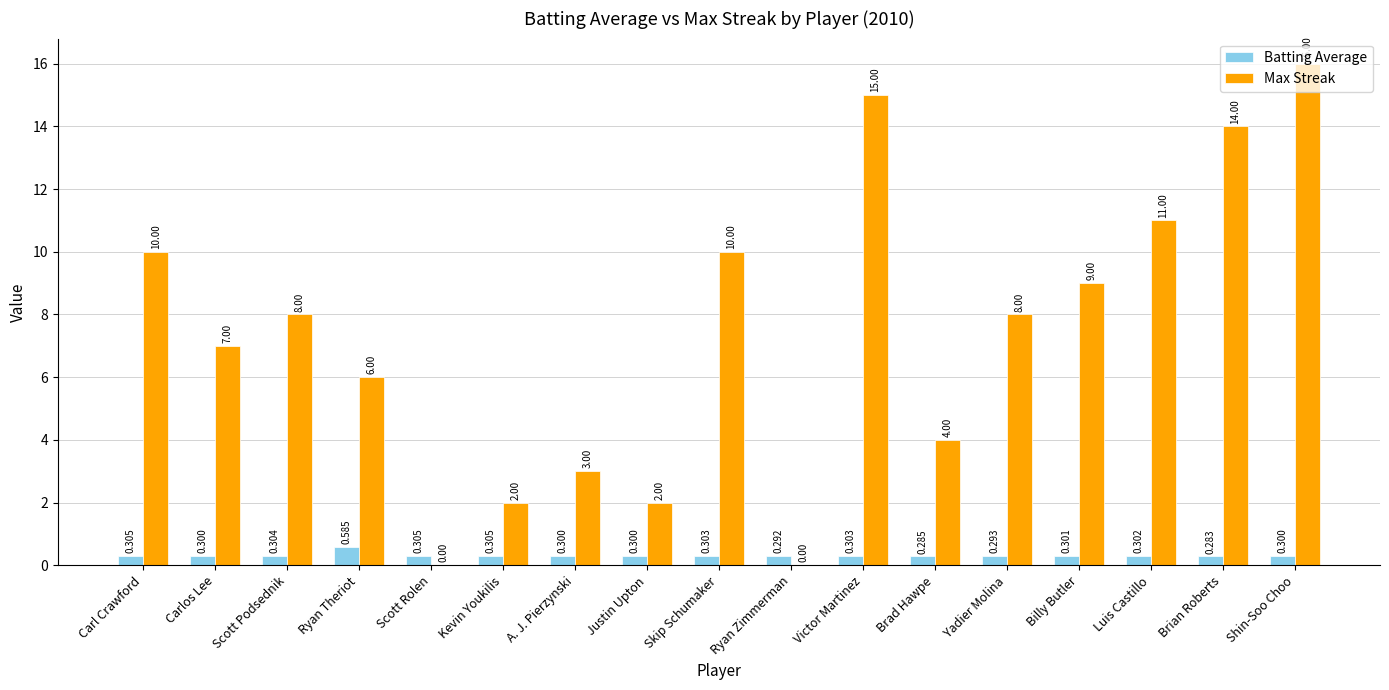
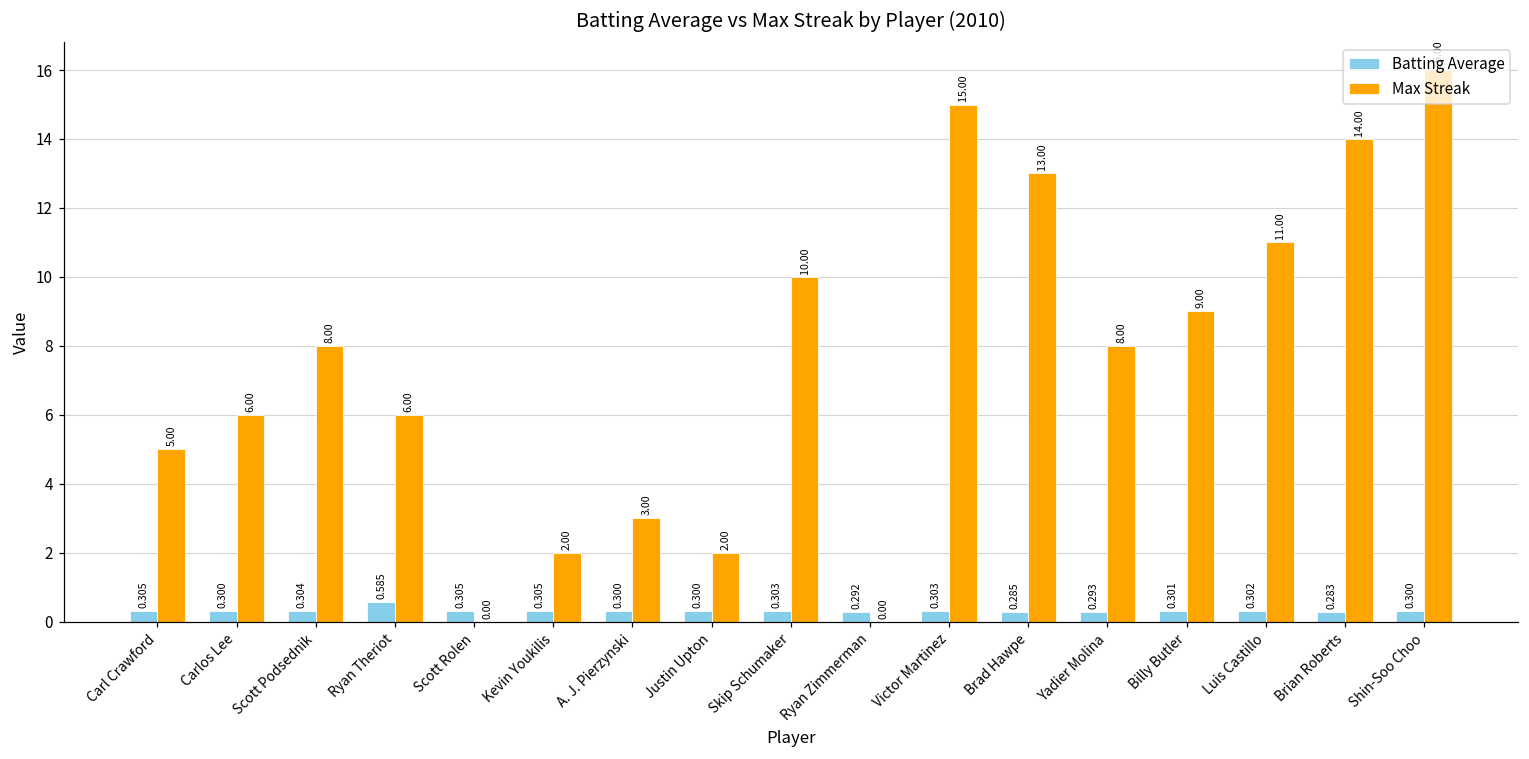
  {
    "Batting Average": {
      "Carl Crawford": 0.305,
      "Carlos Lee": 0.300,
      "Scott Podsednik": 0.304,
      "Ryan Theriot": 0.585,
      "Scott Rolen": 0.305,
      "Kevin Youkilis": 0.305,
      "A. J. Pierzynski": 0.300,
      "Justin Upton": 0.300,
      "Skip Schumaker": 0.303,
      "Ryan Zimmerman": 0.292,
      "Victor Martinez": 0.303,
      "Brad Hawpe": 0.285,
      "Yadier Molina": 0.293,
      "Billy Butler": 0.301,
      "Luis Castillo": 0.302,
      "Brian Roberts": 0.283,
      "Shin-Soo Choo": 0.300
    },
    "Max Streak": {
-     "Carl Crawford": 10.00,
-     "Carlos Lee": 7.00,
+     "Carl Crawford": 5.00,
+     "Carlos Lee": 6.00,
      "Scott Podsednik": 8.00,
      "Ryan Theriot": 6.00,
      "Scott Rolen": 0.00,
      "Kevin Youkilis": 2.00,
      "A. J. Pierzynski": 3.00,
      "Justin Upton": 2.00,
      "Skip Schumaker": 10.00,
      "Ryan Zimmerman": 0.00,
      "Victor Martinez": 15.00,
-     "Brad Hawpe": 4.00,
+     "Brad Hawpe": 13.00,
      "Yadier Molina": 8.00,
      "Billy Butler": 9.00,
      "Luis Castillo": 11.00,
      "Brian Roberts": 14.00
    }
  }
